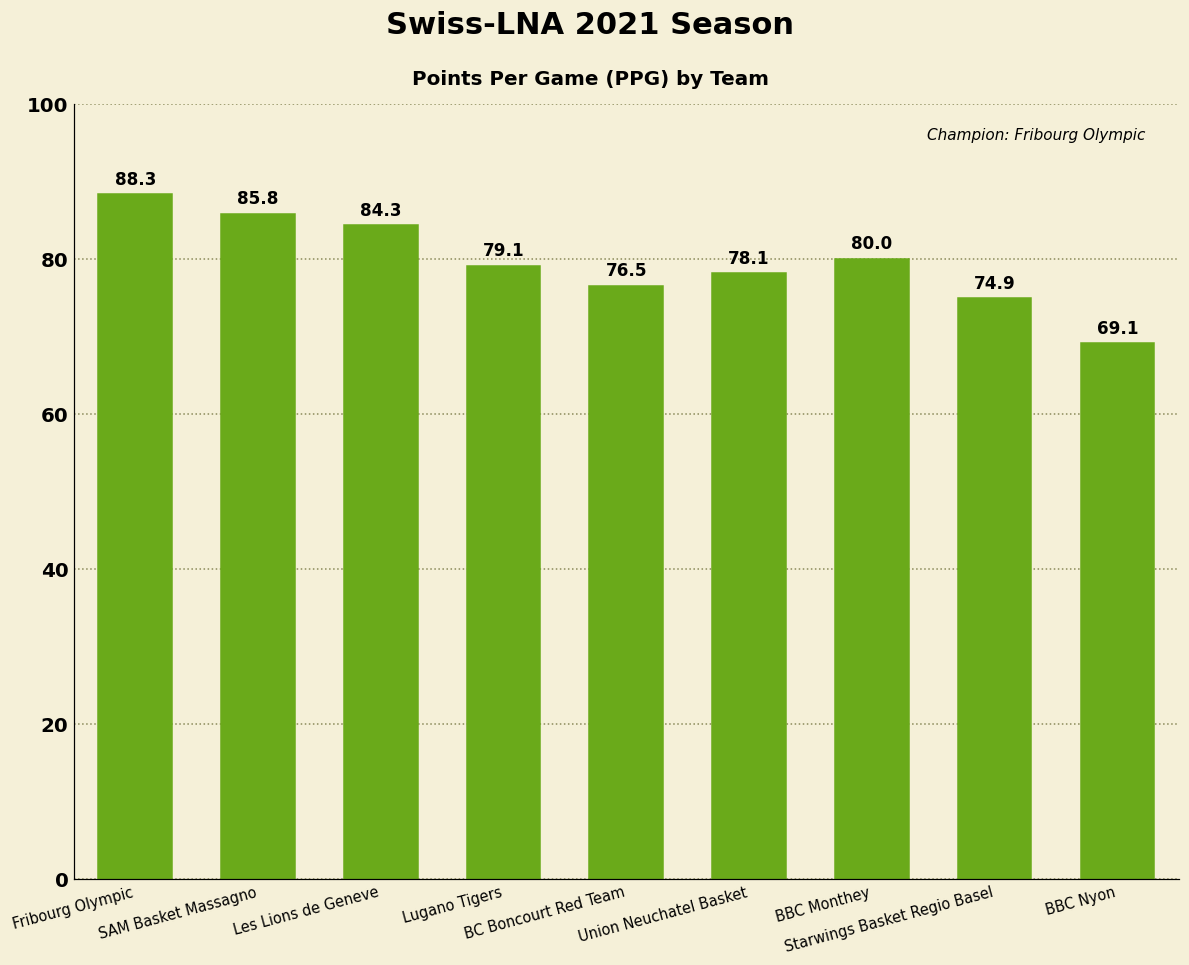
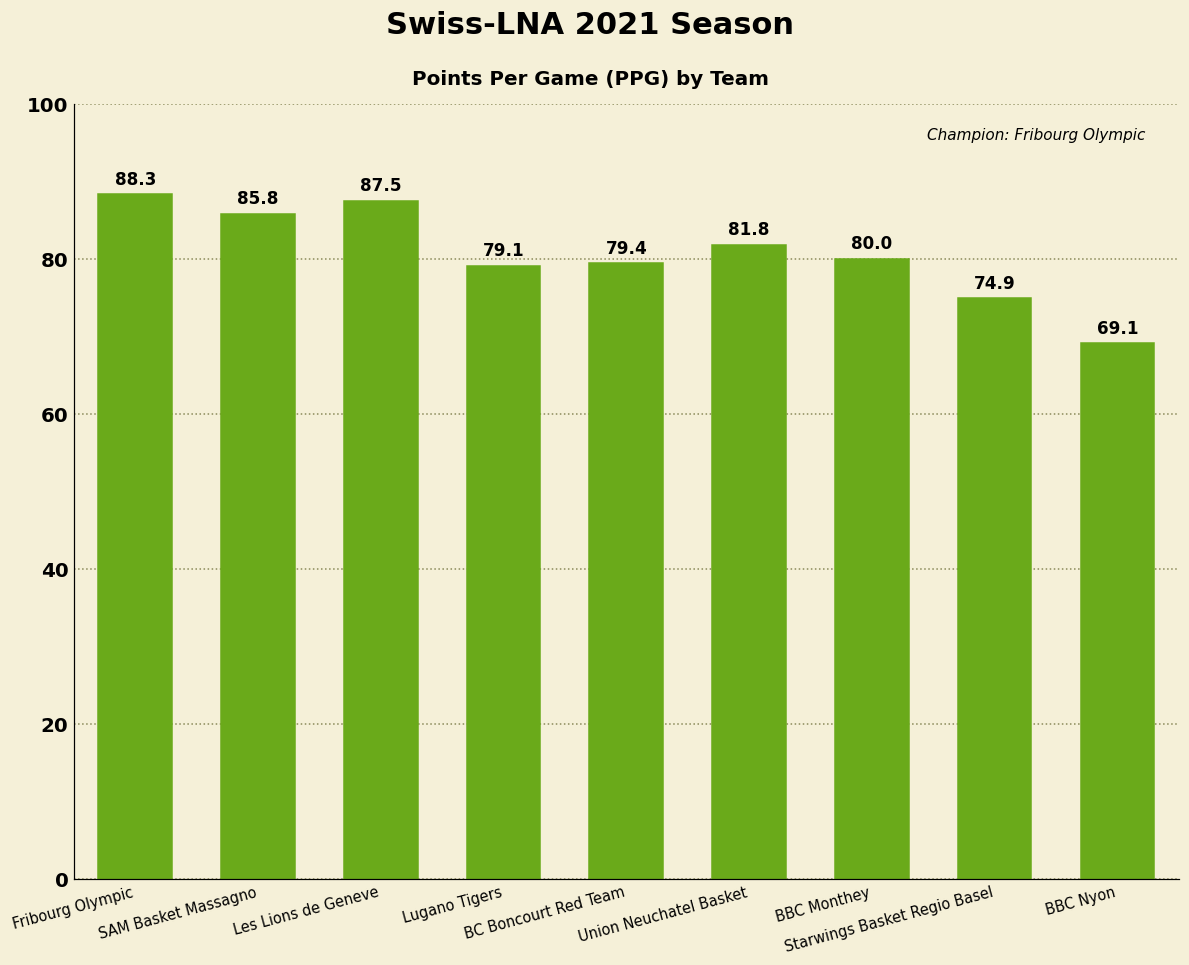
  {
    "Fribourg Olympic": 88.3,
    "SAM Basket Massagno": 85.8,
-   "Les Lions de Geneve": 84.3,
+   "Les Lions de Geneve": 87.5,
    "Lugano Tigers": 79.1,
-   "BC Boncourt Red Team": 76.5,
-   "Union Neuchatel Basket": 78.1,
+   "BC Boncourt Red Team": 79.4,
+   "Union Neuchatel Basket": 81.8,
    "BBC Monthey": 80.0,
    "Starwings Basket Regio Basel": 74.9,
    "BBC Nyon": 69.1
  }
